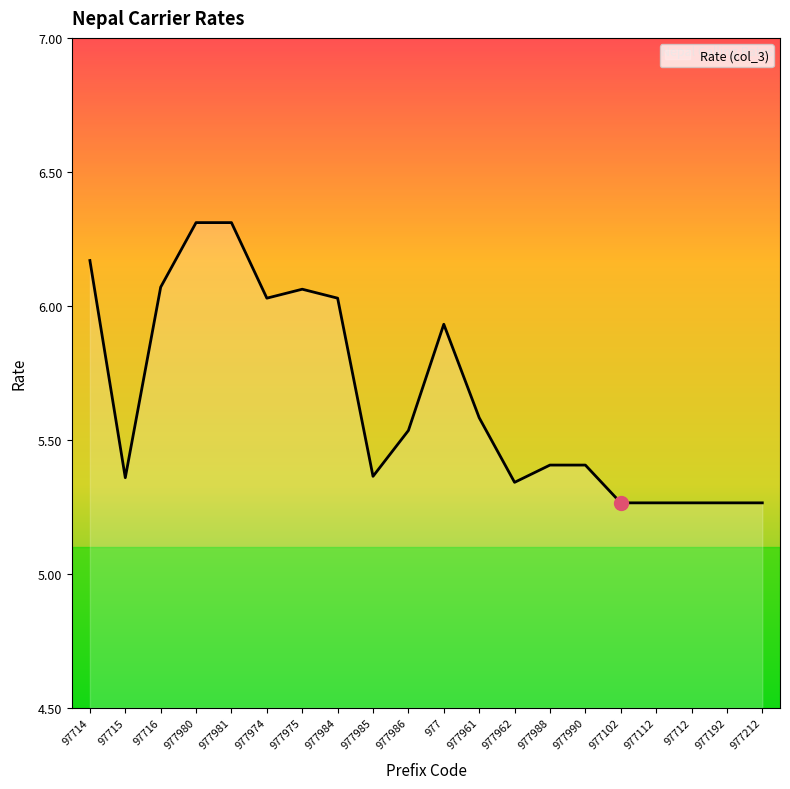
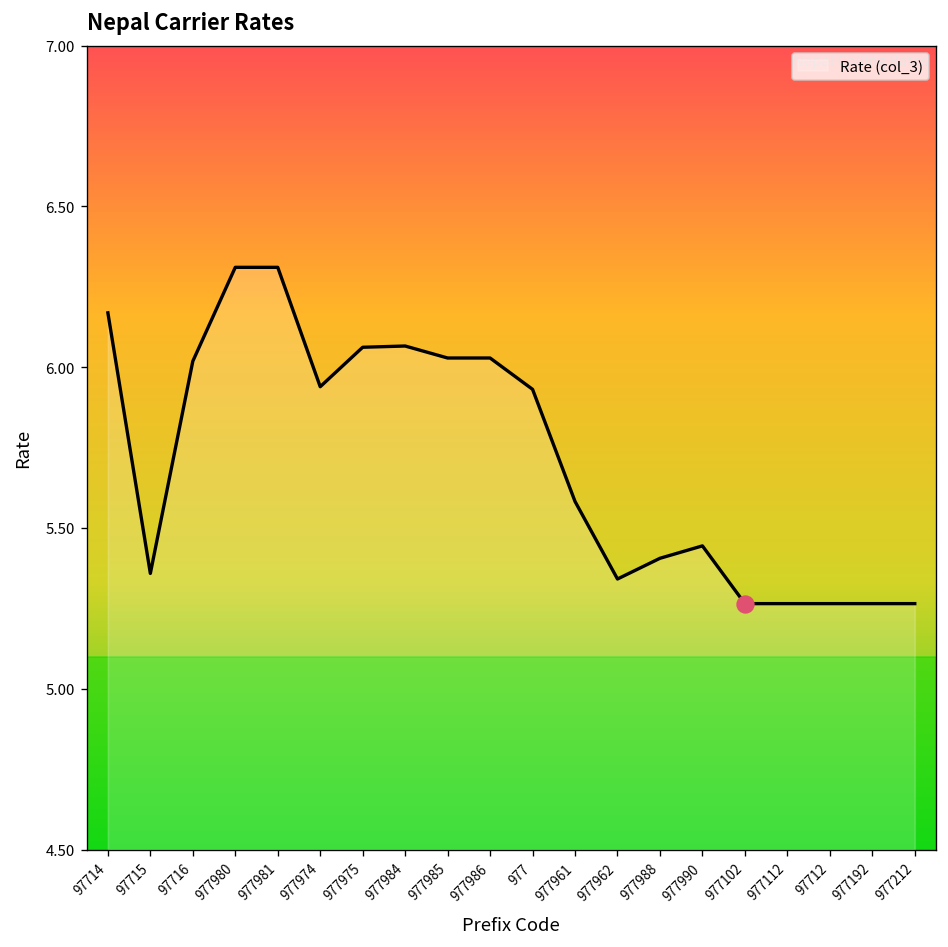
  {
    "Rate (col_3)": {
      "97714": 6.17,
      "97715": 5.36,
-     "97716": 6.07,
+     "97716": 6.02,
      "977980": 6.31,
      "977981": 6.31,
-     "977974": 6.03,
+     "977974": 5.94,
      "977975": 6.06,
-     "977984": 6.03,
-     "977985": 5.36,
-     "977986": 5.53,
+     "977984": 6.07,
+     "977985": 6.03,
+     "977986": 6.03,
      "977": 5.93,
      "977961": 5.58,
      "977962": 5.34,
      "977988": 5.41,
-     "977990": 5.41,
+     "977990": 5.44,
      "977112": 5.26,
      "97712": 5.26,
      "977192": 5.26,
      "977212": 5.26
    }
  }
